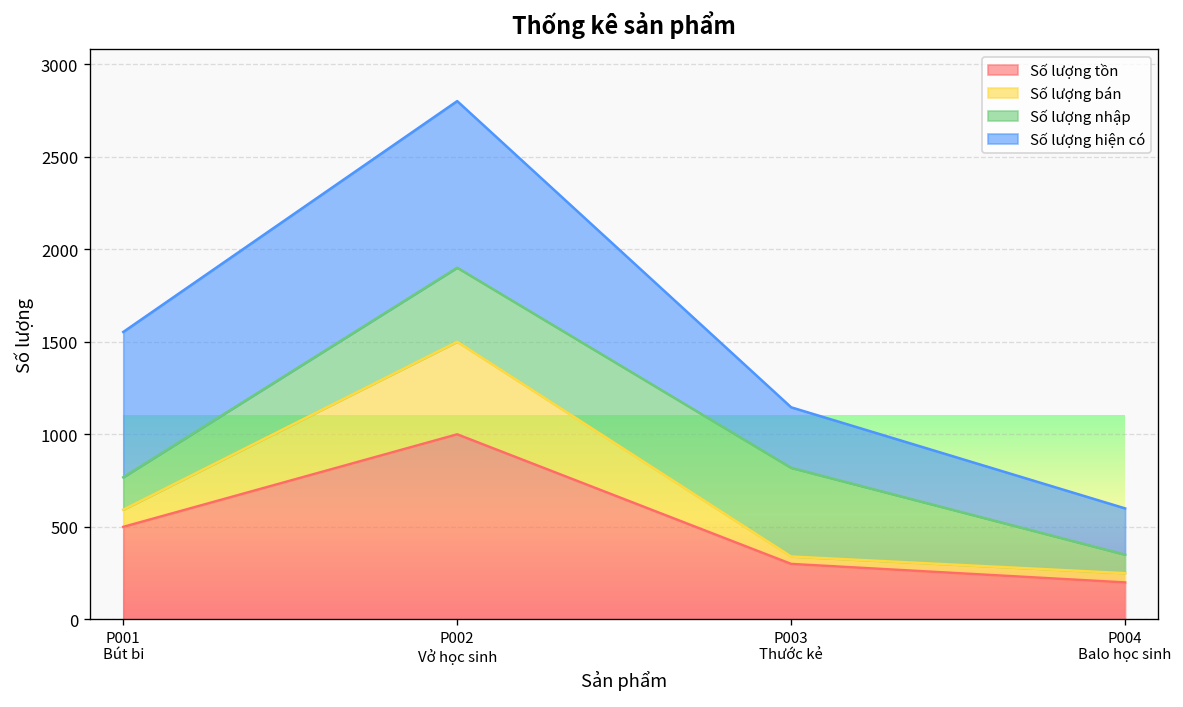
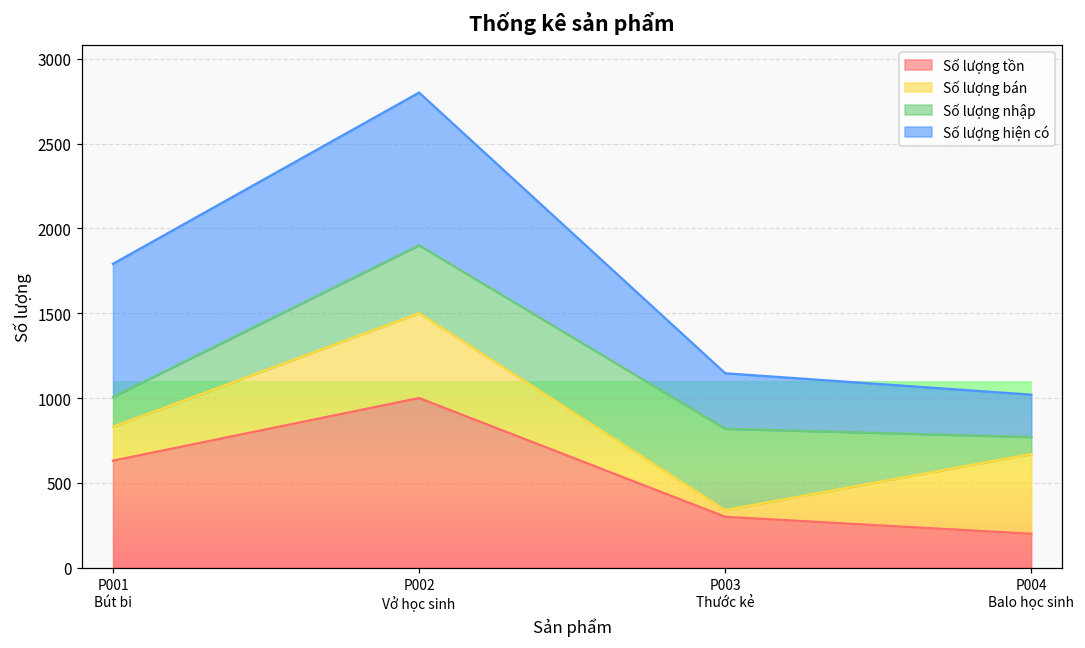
  {
    "Số lượng tồn": {
-     "P001 Bút bi": 500,
+     "P001 Bút bi": 630,
      "P002 Vở học sinh": 1000,
      "P003 Thước kẻ": 300,
      "P004 Balo học sinh": 200
    },
    "Số lượng bán": {
-     "P001 Bút bi": 90,
+     "P001 Bút bi": 200,
      "P002 Vở học sinh": 500,
      "P003 Thước kẻ": 40,
-     "P004 Balo học sinh": 50
+     "P004 Balo học sinh": 470
    },
    "Số lượng nhập": {
      "P001 Bút bi": 180,
      "P002 Vở học sinh": 400,
      "P003 Thước kẻ": 480,
      "P004 Balo học sinh": 100
    },
    "Số lượng hiện có": {
      "P001 Bút bi": 790,
      "P002 Vở học sinh": 900,
      "P003 Thước kẻ": 330,
      "P004 Balo học sinh": 250
    }
  }
